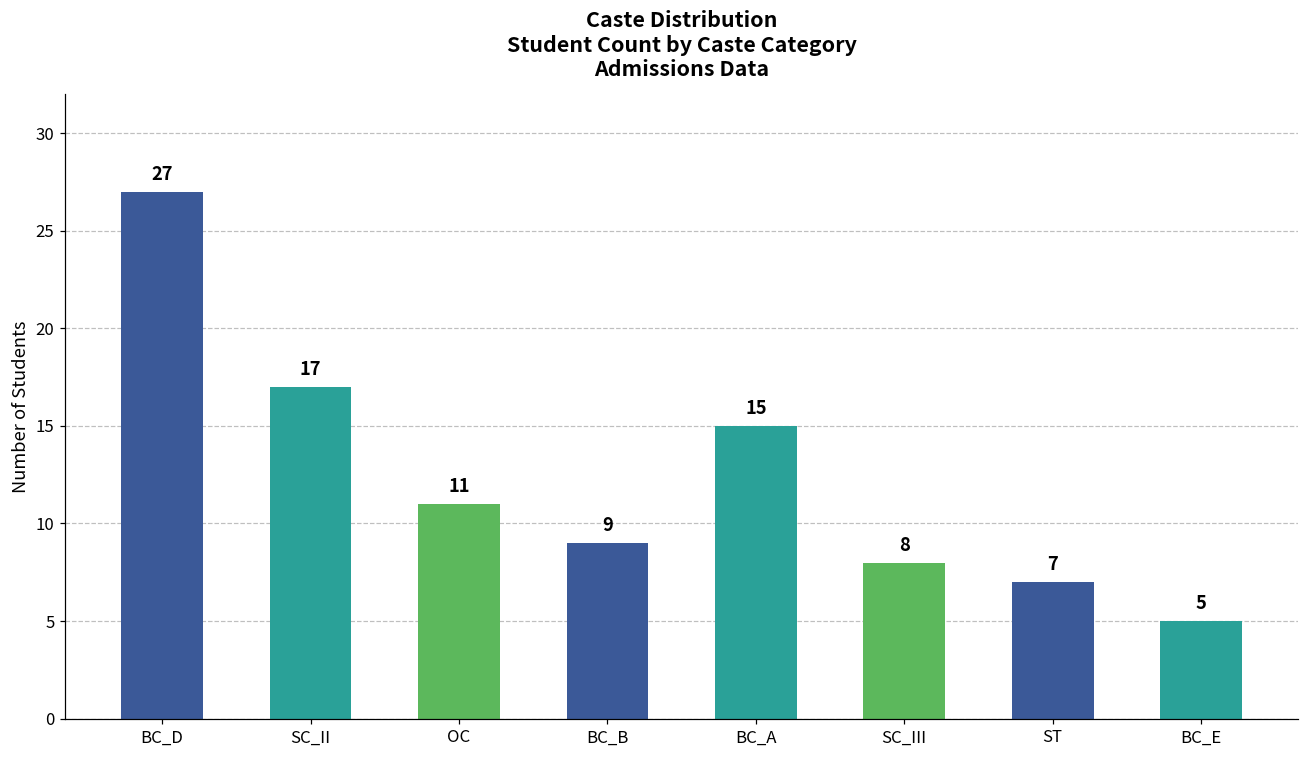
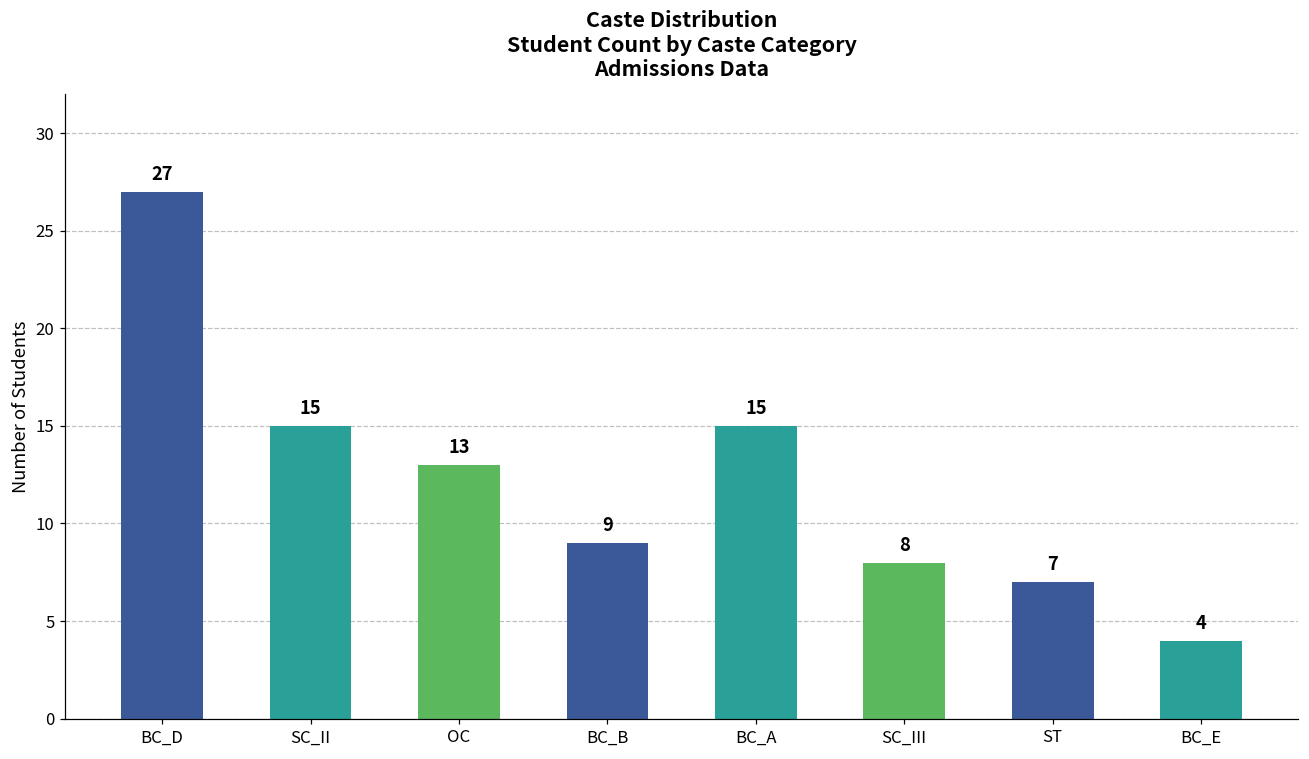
  {
    "BC_D": 27,
-   "SC_II": 17,
-   "OC": 11,
+   "SC_II": 15,
+   "OC": 13,
    "BC_B": 9,
    "BC_A": 15,
    "SC_III": 8,
    "ST": 7,
-   "BC_E": 5
+   "BC_E": 4
  }
